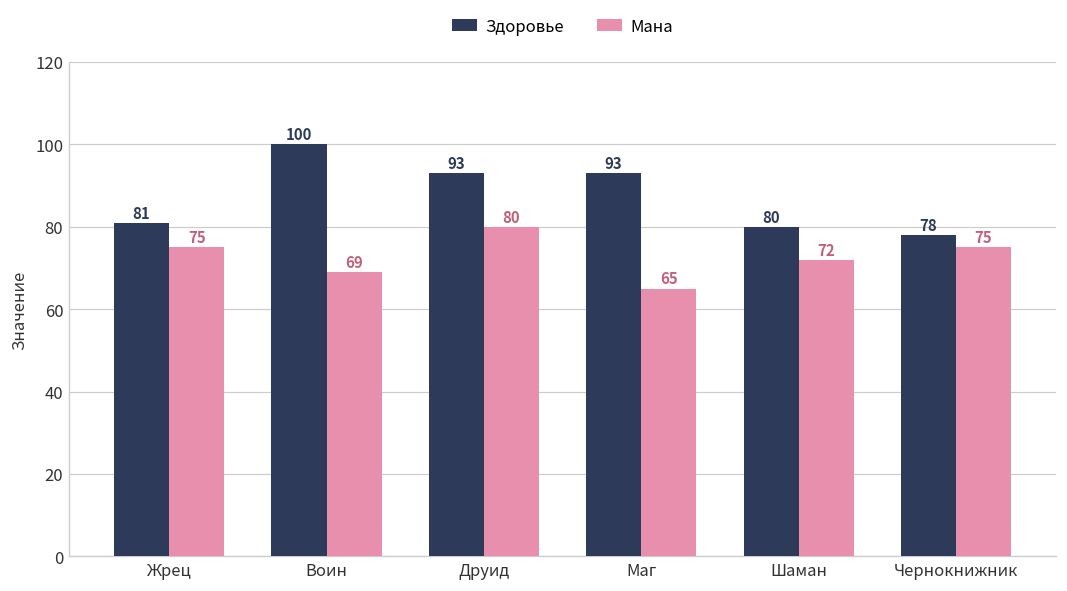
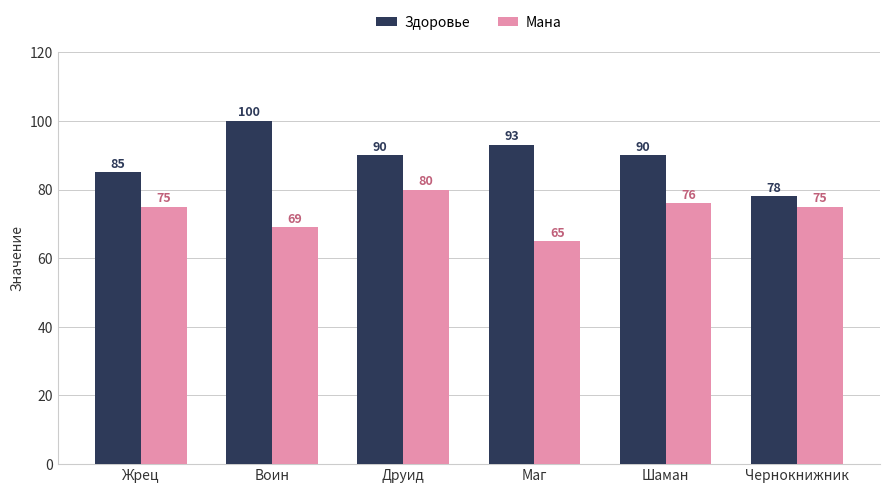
  {
    "Здоровье": {
-     "Жрец": 81,
+     "Жрец": 85,
      "Воин": 100,
-     "Друид": 93,
+     "Друид": 90,
      "Маг": 93,
-     "Шаман": 80,
+     "Шаман": 90,
      "Чернокнижник": 78
    },
    "Мана": {
      "Жрец": 75,
      "Воин": 69,
      "Друид": 80,
      "Маг": 65,
-     "Шаман": 72,
+     "Шаман": 76,
      "Чернокнижник": 75
    }
  }
